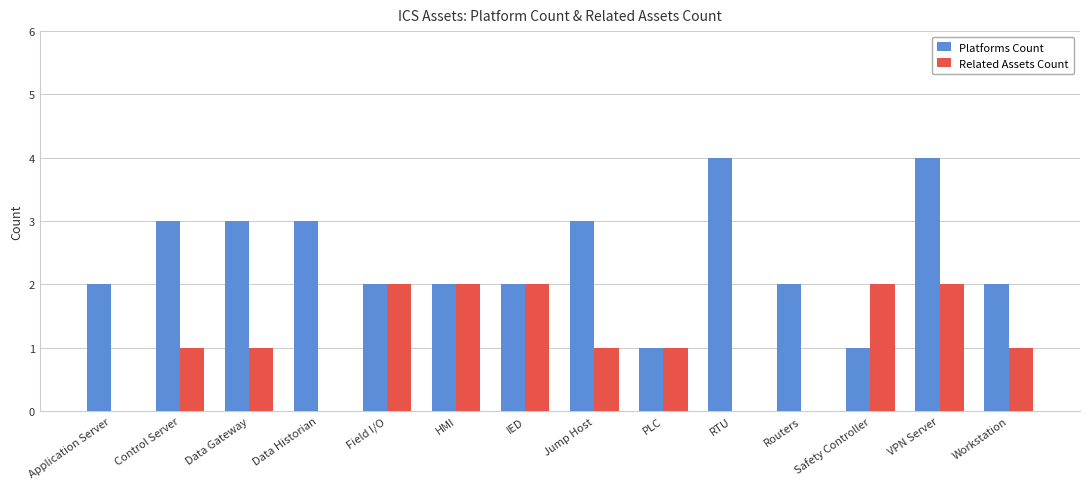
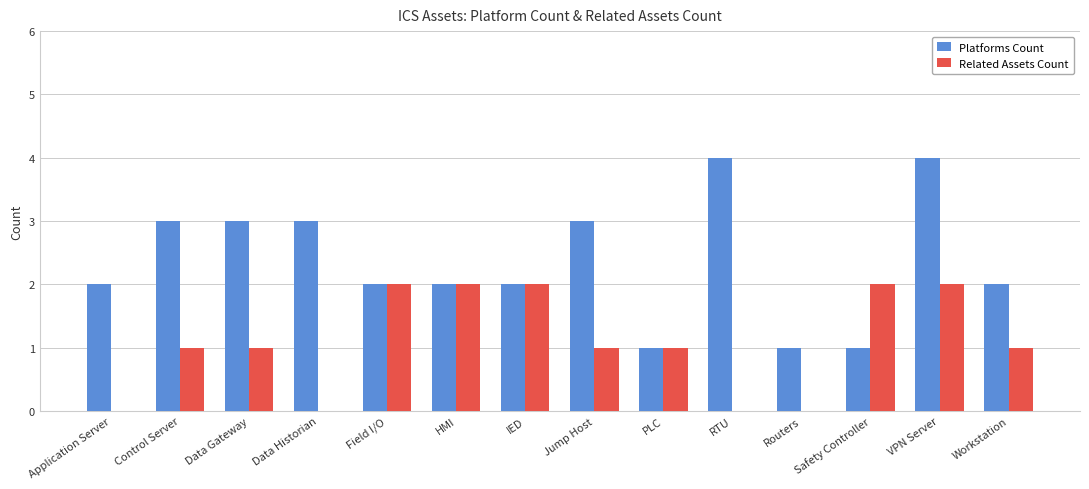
  {
    "Platforms Count": {
      "Application Server": 2,
      "Control Server": 3,
      "Data Gateway": 3,
      "Data Historian": 3,
      "Field I/O": 2,
      "HMI": 2,
      "IED": 2,
      "Jump Host": 3,
      "PLC": 1,
      "RTU": 4,
-     "Routers": 2,
+     "Routers": 1,
      "Safety Controller": 1,
      "VPN Server": 4,
      "Workstation": 2
    },
    "Related Assets Count": {
      "Application Server": 0,
      "Control Server": 1,
      "Data Gateway": 1,
      "Data Historian": 0,
      "Field I/O": 2,
      "HMI": 2,
      "IED": 2,
      "Jump Host": 1,
      "PLC": 1,
      "RTU": 0,
      "Routers": 0,
      "Safety Controller": 2,
      "VPN Server": 2,
      "Workstation": 1
    }
  }
